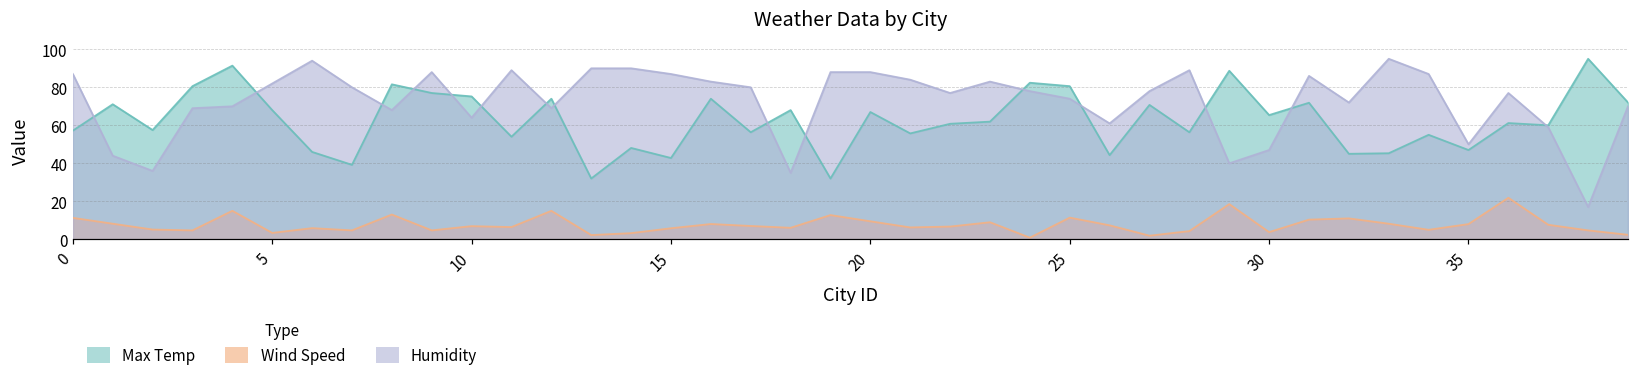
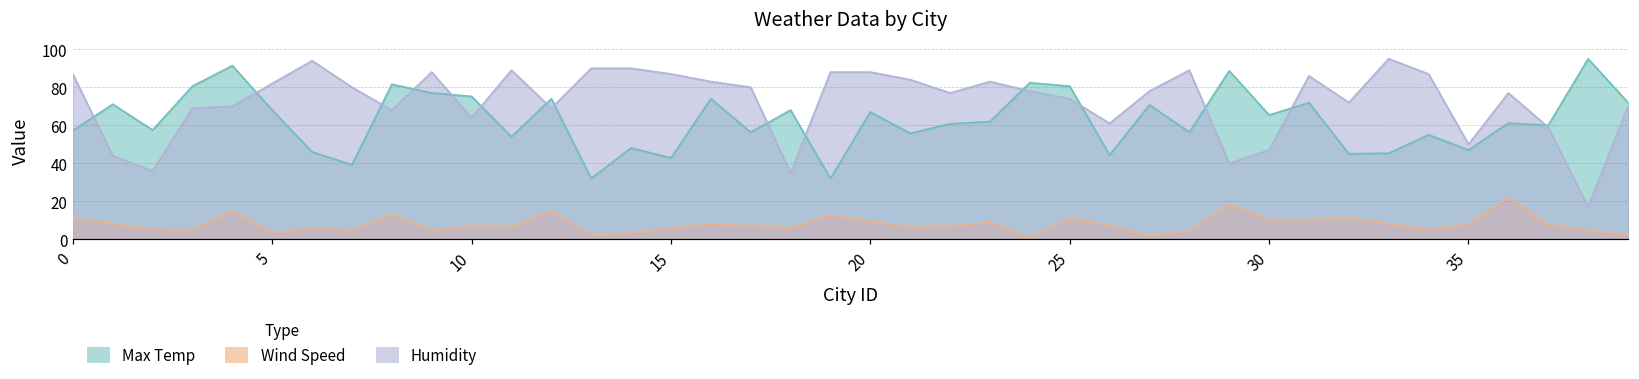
  {
    "Wind Speed": {
      "0": 11,
      "5": 3,
      "10": 7,
      "15": 6,
      "20": 9,
      "25": 11,
-     "30": 4,
+     "30": 10,
      "35": 8
    }
  }
